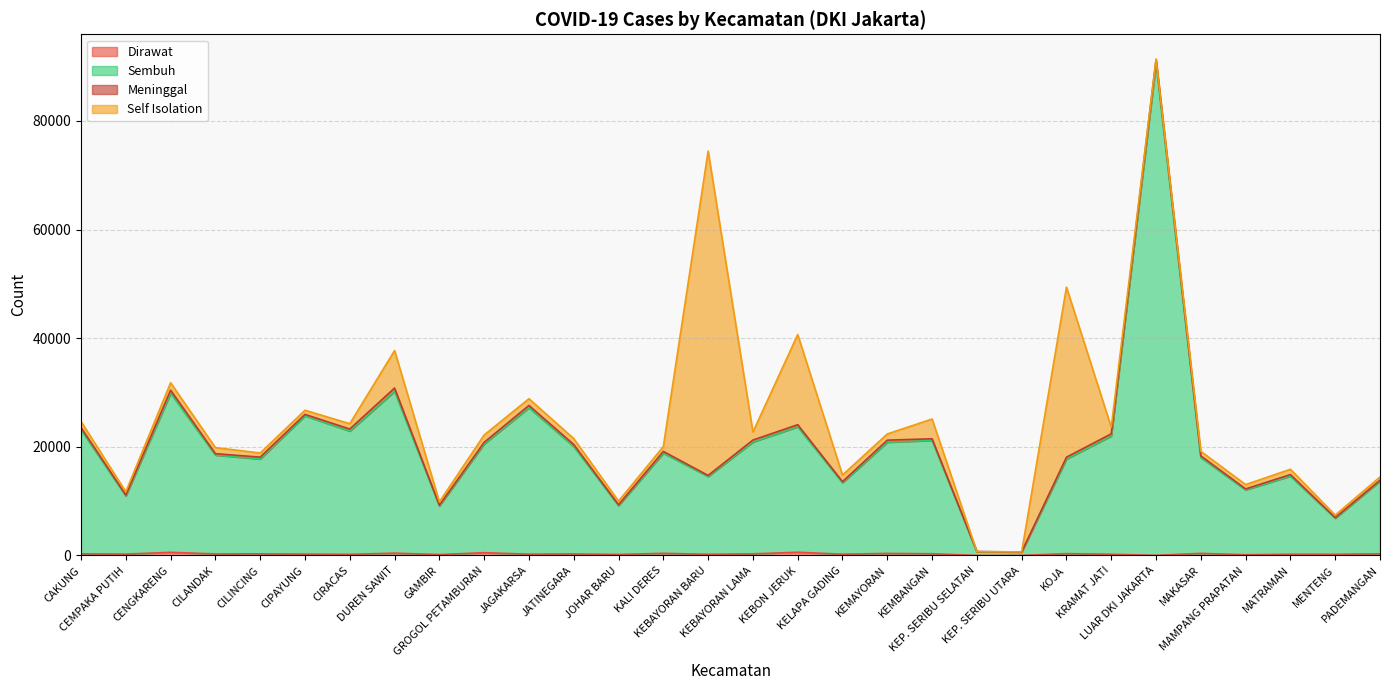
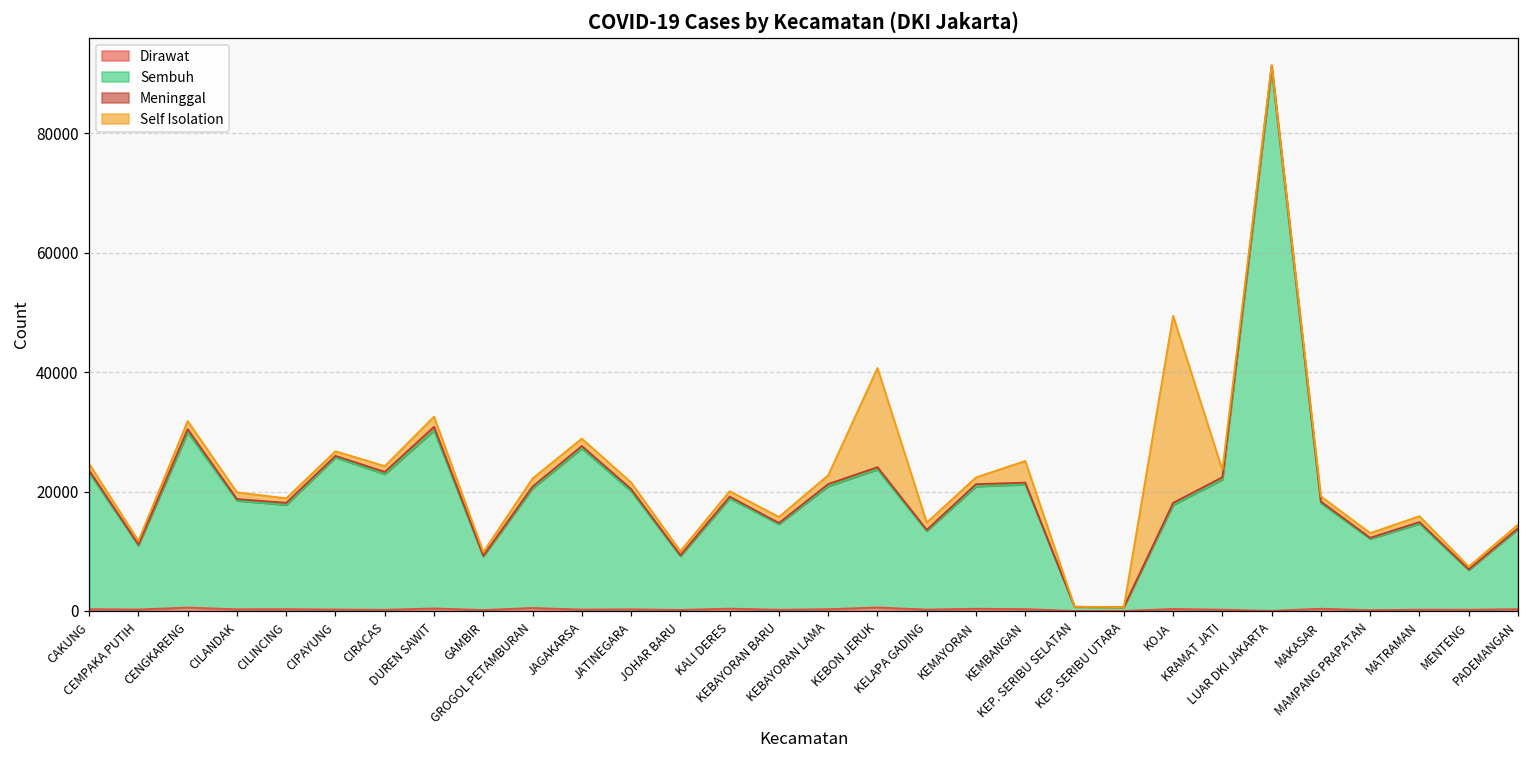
  {
    "Sembuh": {
      "CENGKARENG": 29000,
      "DUREN SAWIT": 30000,
      "LUAR DKI JAKARTA": 91000
    },
    "Self Isolation": {
      "CAKUNG": 1000,
      "CEMPAKA PUTIH": 1000,
      "CENGKARENG": 1000,
      "CILANDAK": 1000,
      "CILINCING": 1000,
      "CIPAYUNG": 1000,
      "CIRACAS": 1000,
-     "DUREN SAWIT": 7000,
+     "DUREN SAWIT": 2000,
      "GAMBIR": 1000,
      "GROGOL PETAMBURAN": 1000,
      "JAGAKARSA": 1000,
      "JATINEGARA": 1000,
      "JOHAR BARU": 1000,
      "KALI DERES": 1000,
-     "KEBAYORAN BARU": 60000,
+     "KEBAYORAN BARU": 1000,
      "KEBAYORAN LAMA": 1000,
      "KEBON JERUK": 17000,
      "KELAPA GADING": 1000,
      "KEMAYORAN": 1000,
      "KEMBANGAN": 4000,
      "KOJA": 31000,
      "KRAMAT JATI": 1000,
      "MAKASAR": 1000,
      "MAMPANG PRAPATAN": 1000,
      "MATRAMAN": 1000,
      "PADEMANGAN": 1000
    }
  }
